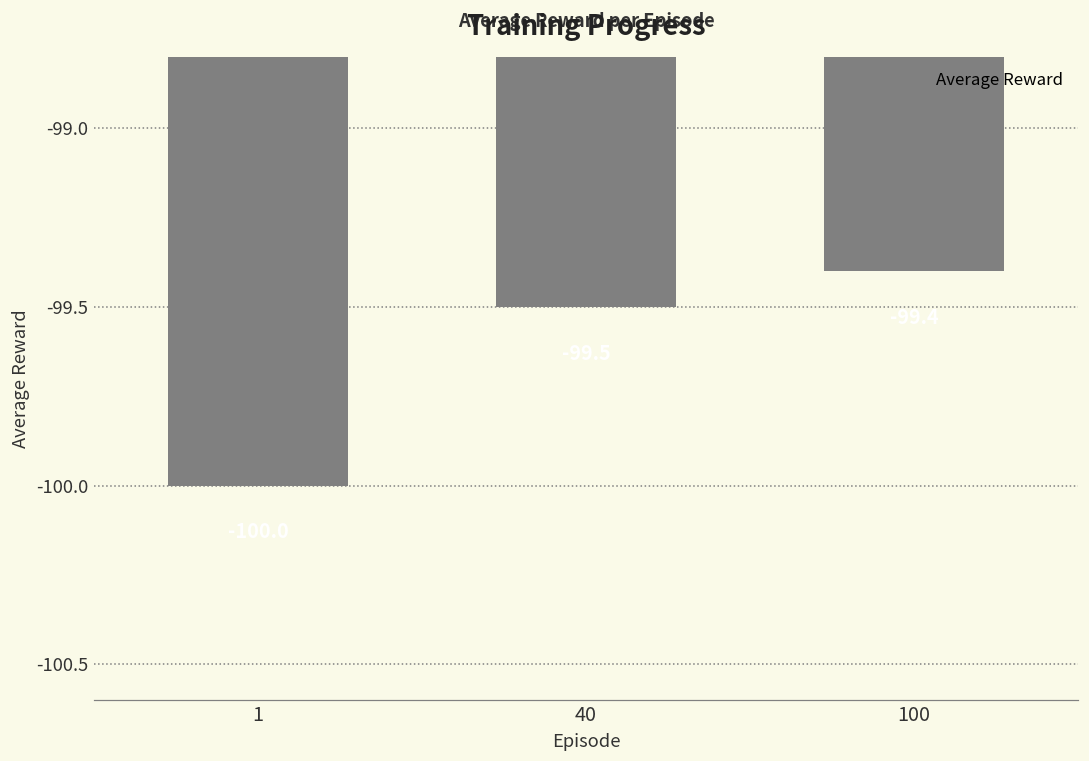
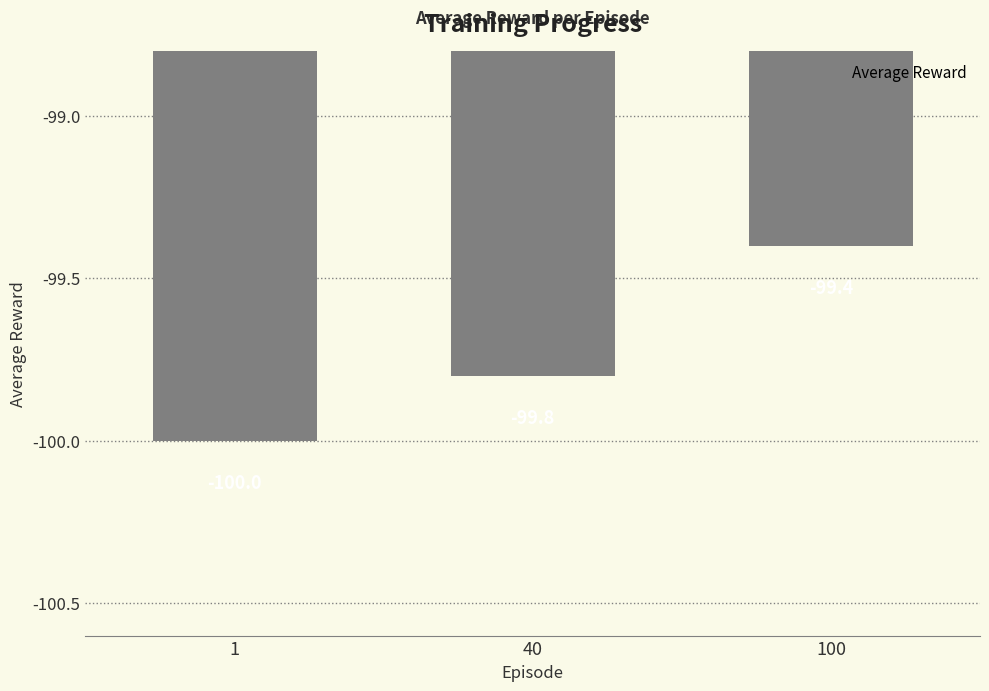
  {
    "1": -100.0,
-   "40": -99.5,
+   "40": -99.8,
    "100": -99.4
  }
